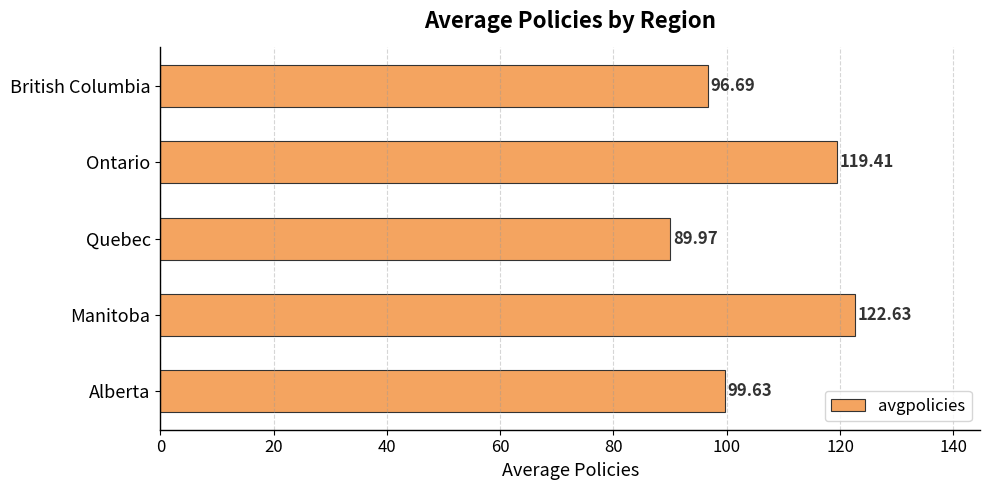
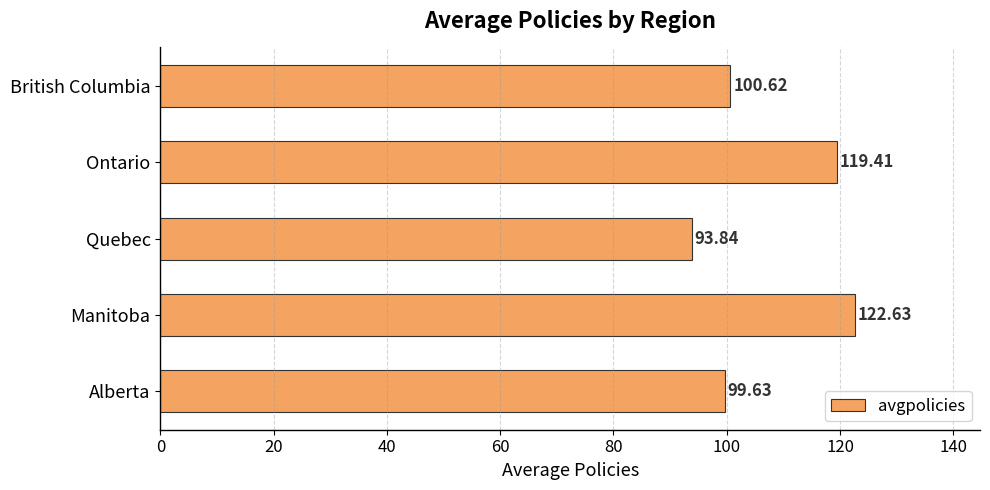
  {
-   "British Columbia": 96.69,
+   "British Columbia": 100.62,
    "Ontario": 119.41,
-   "Quebec": 89.97,
+   "Quebec": 93.84,
    "Manitoba": 122.63,
    "Alberta": 99.63
  }
